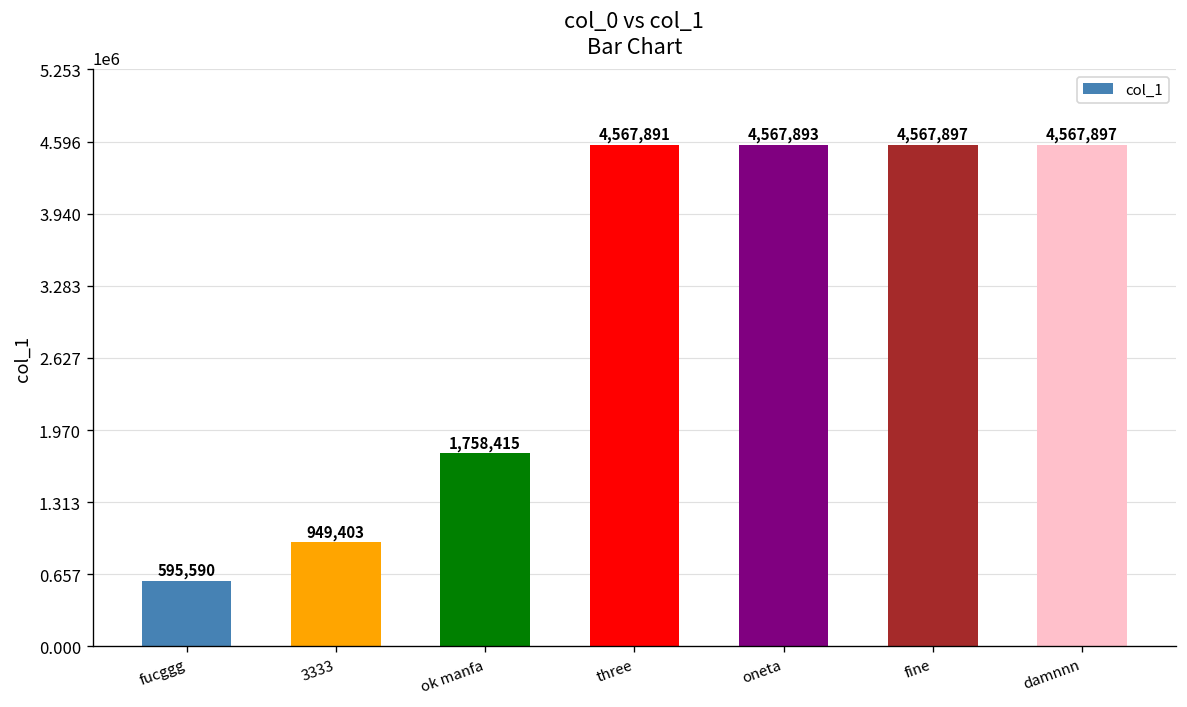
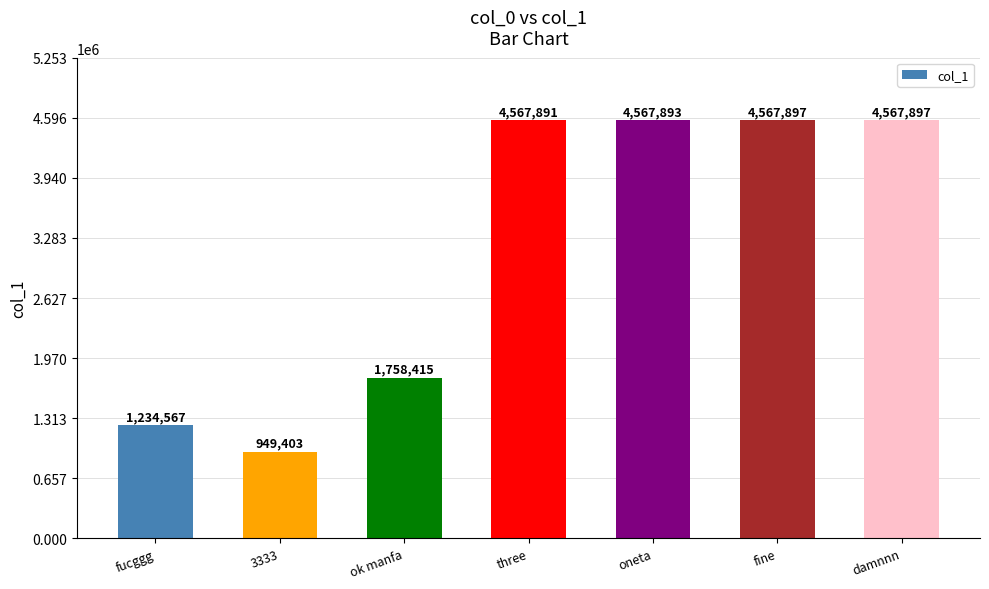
  {
-   "fucggg": "595,590",
+   "fucggg": "1,234,567",
    "3333": "949,403",
    "ok manfa": "1,758,415",
    "three": "4,567,891",
    "oneta": "4,567,893",
    "fine": "4,567,897",
    "damnnn": "4,567,897"
  }
